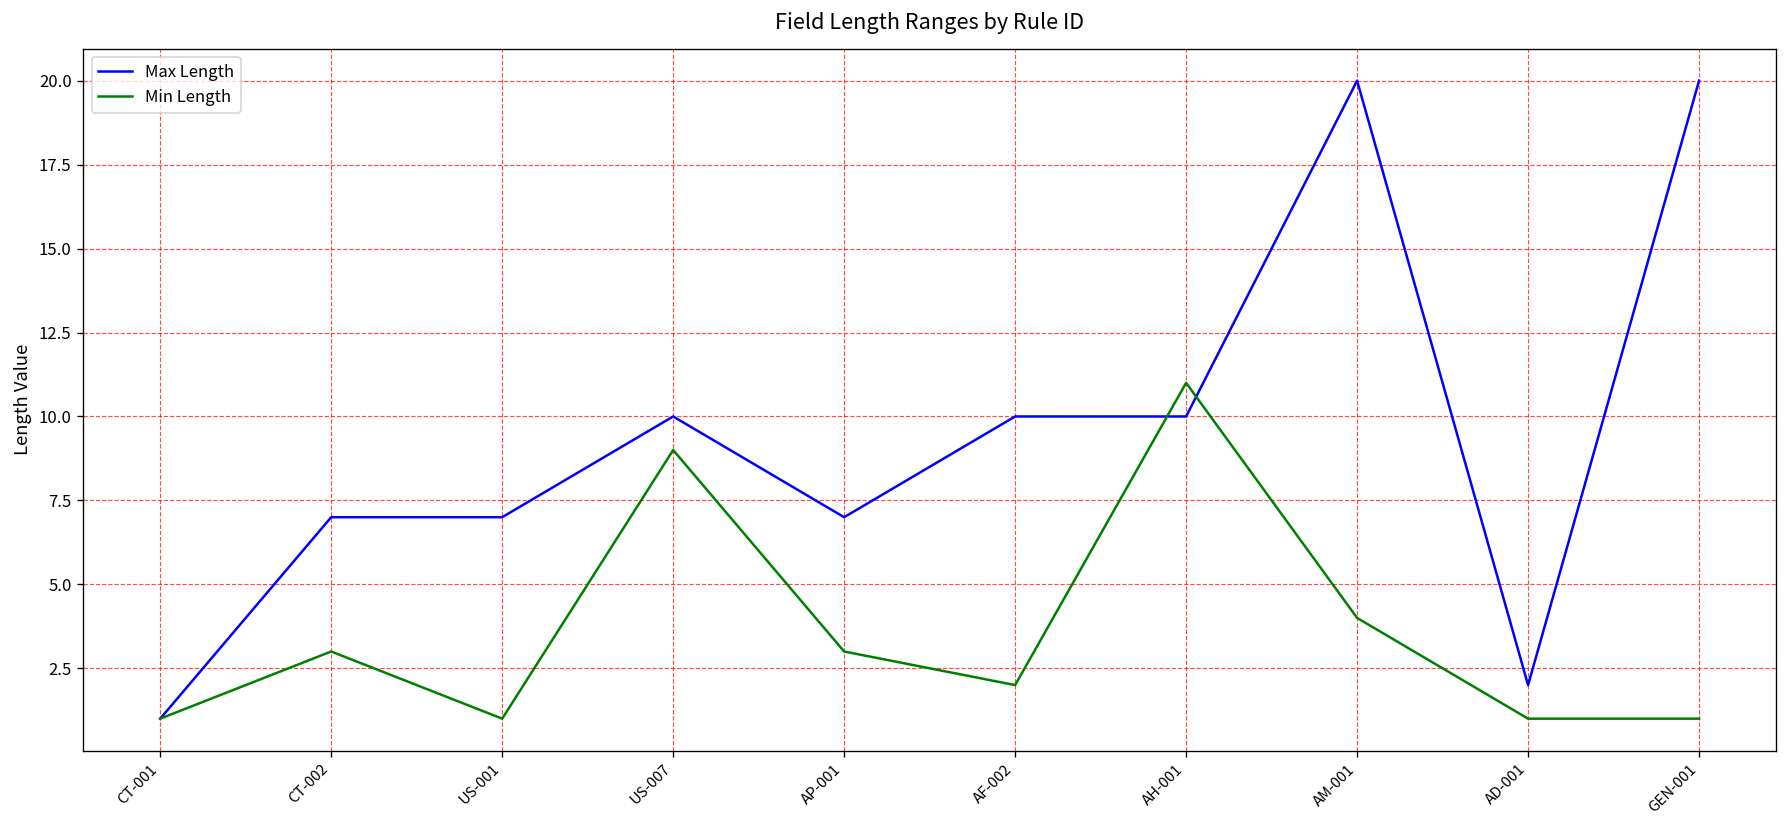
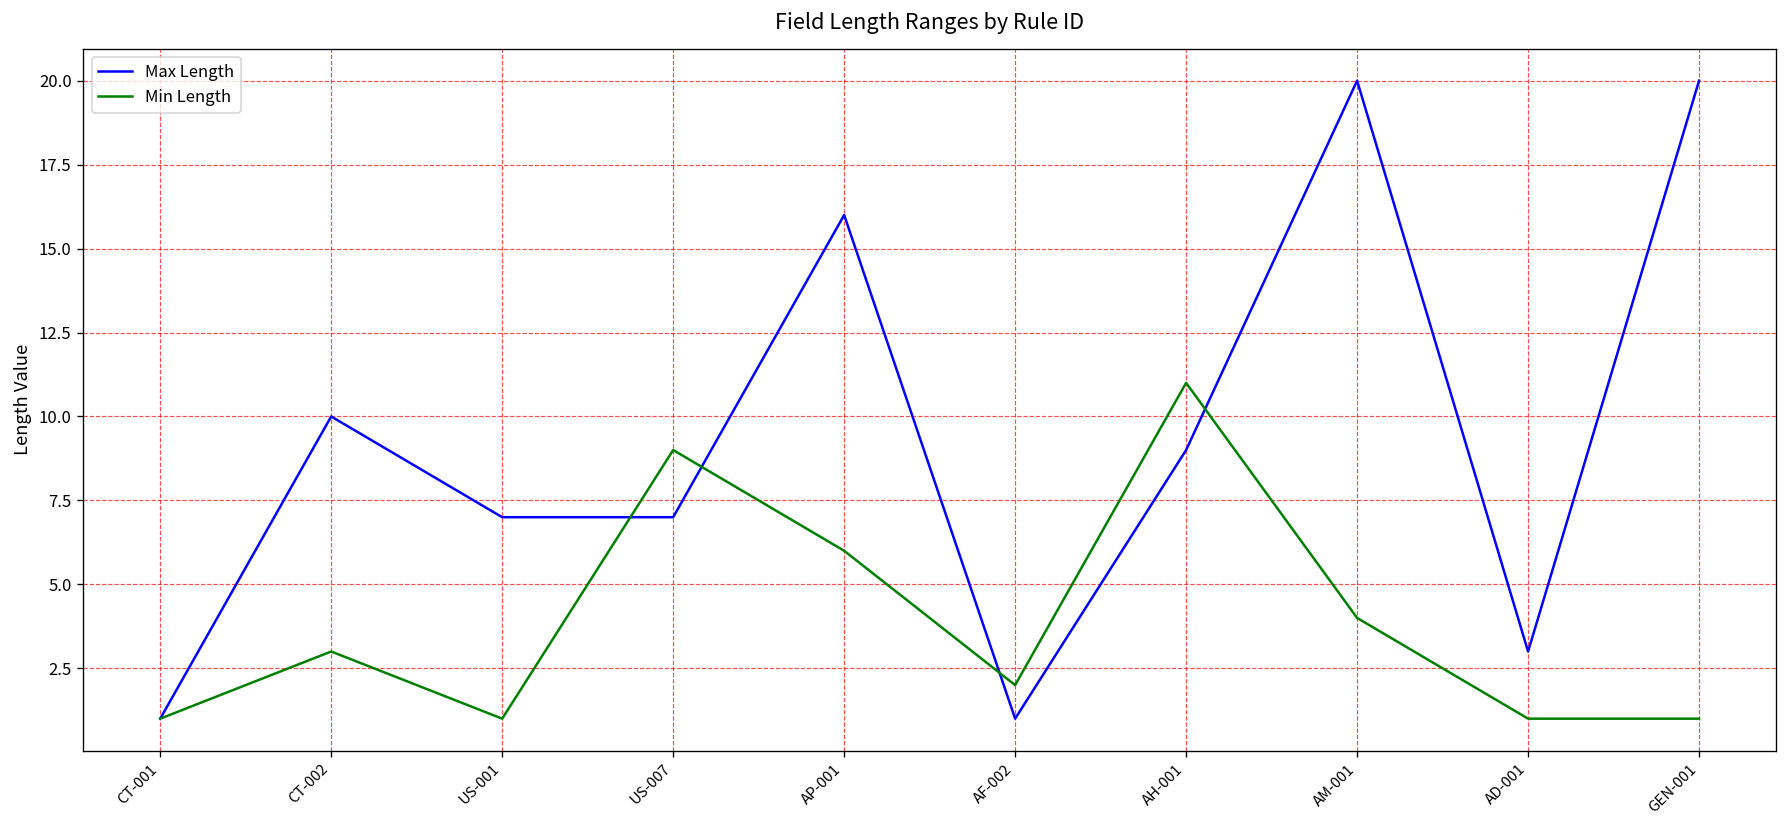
  {
    "Max Length": {
-     "CT-002": 7,
+     "CT-002": 10,
      "US-001": 7,
-     "US-007": 10,
-     "AP-001": 7,
-     "AF-002": 10,
-     "AH-001": 10,
+     "US-007": 7,
+     "AP-001": 16,
+     "AF-002": 1,
+     "AH-001": 9,
      "AM-001": 20,
-     "AD-001": 2,
+     "AD-001": 3,
      "GEN-001": 20
    },
    "Min Length": {
      "CT-002": 3,
      "US-001": 1,
      "US-007": 9,
-     "AP-001": 3,
+     "AP-001": 6,
      "AF-002": 2,
      "AH-001": 11,
      "AM-001": 4,
      "AD-001": 1,
      "GEN-001": 1
    }
  }
